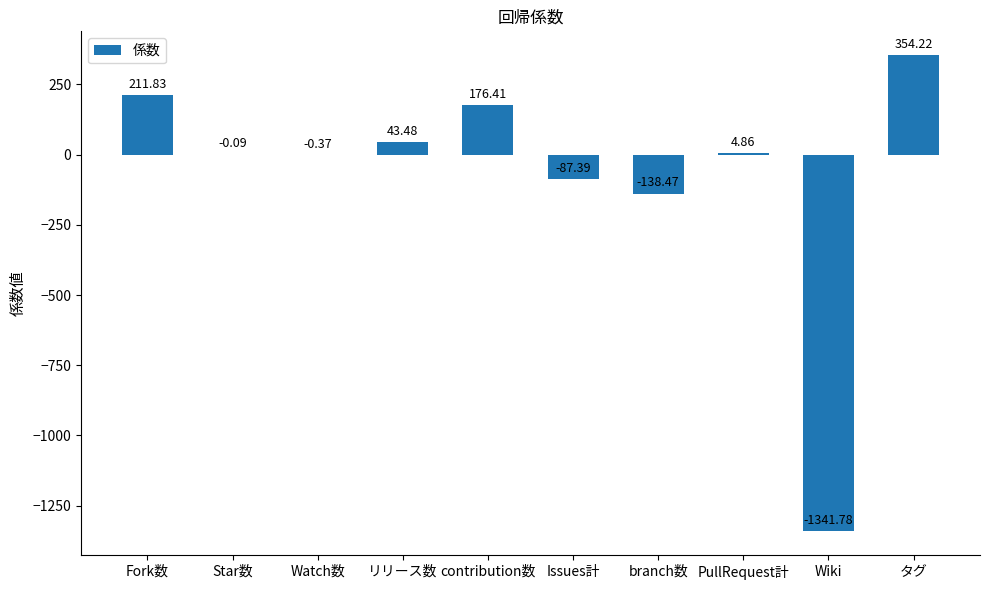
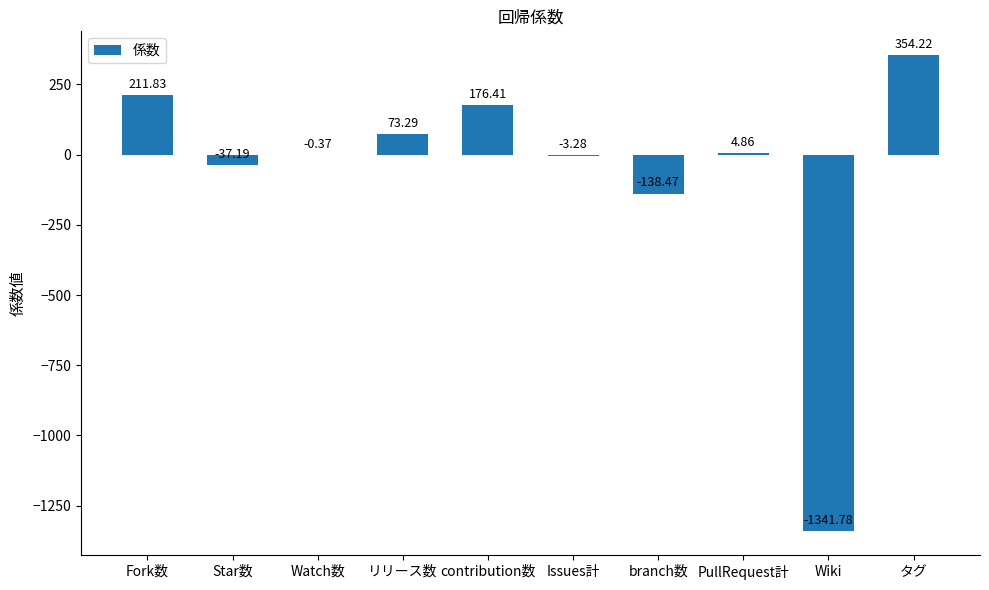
  {
    "Fork数": 211.83,
-   "Star数": -0.09,
+   "Star数": -37.19,
    "Watch数": -0.37,
-   "リリース数": 43.48,
+   "リリース数": 73.29,
    "contribution数": 176.41,
-   "Issues計": -87.39,
+   "Issues計": -3.28,
    "branch数": -138.47,
    "PullRequest計": 4.86,
    "Wiki": -1341.78,
    "タグ": 354.22
  }
